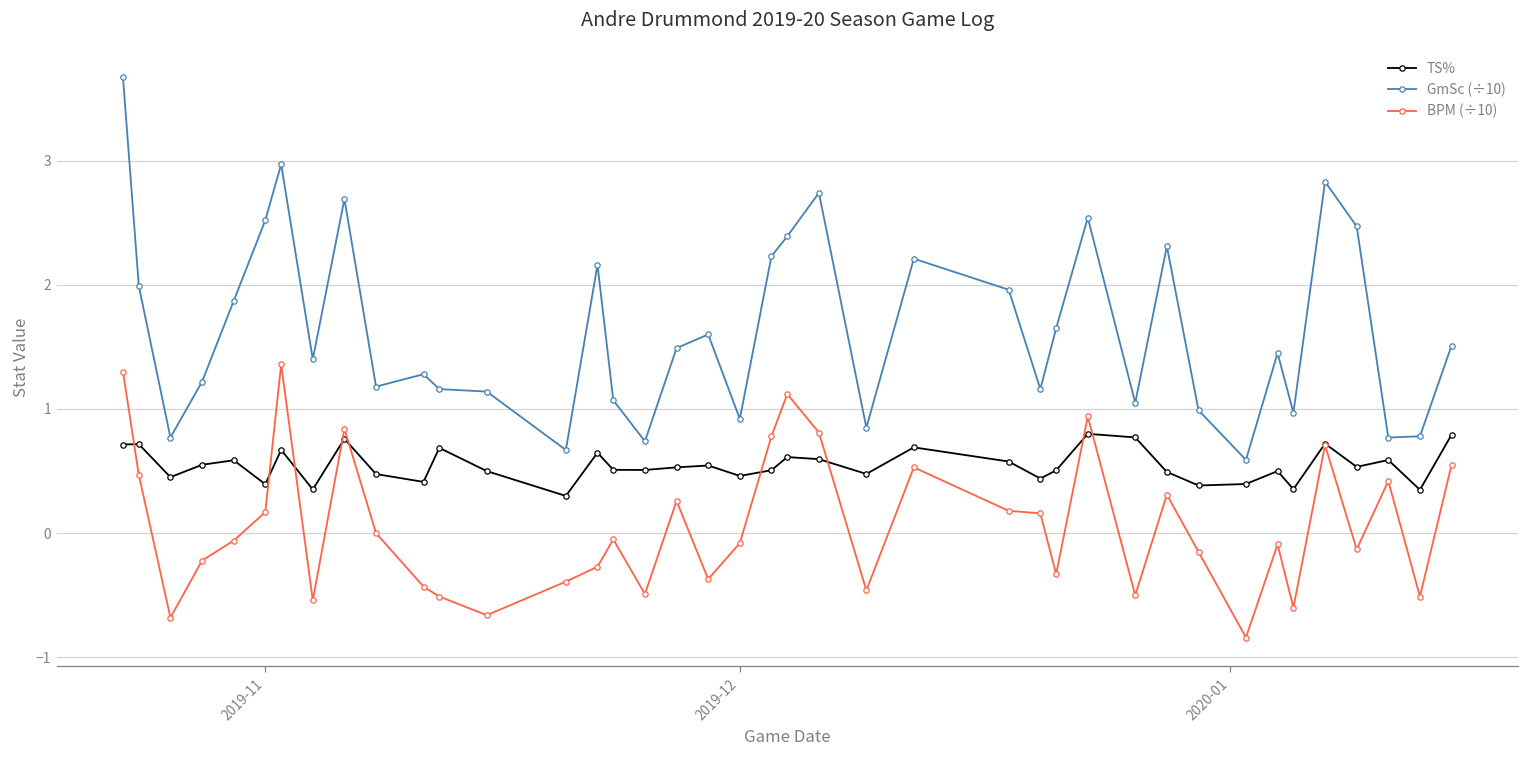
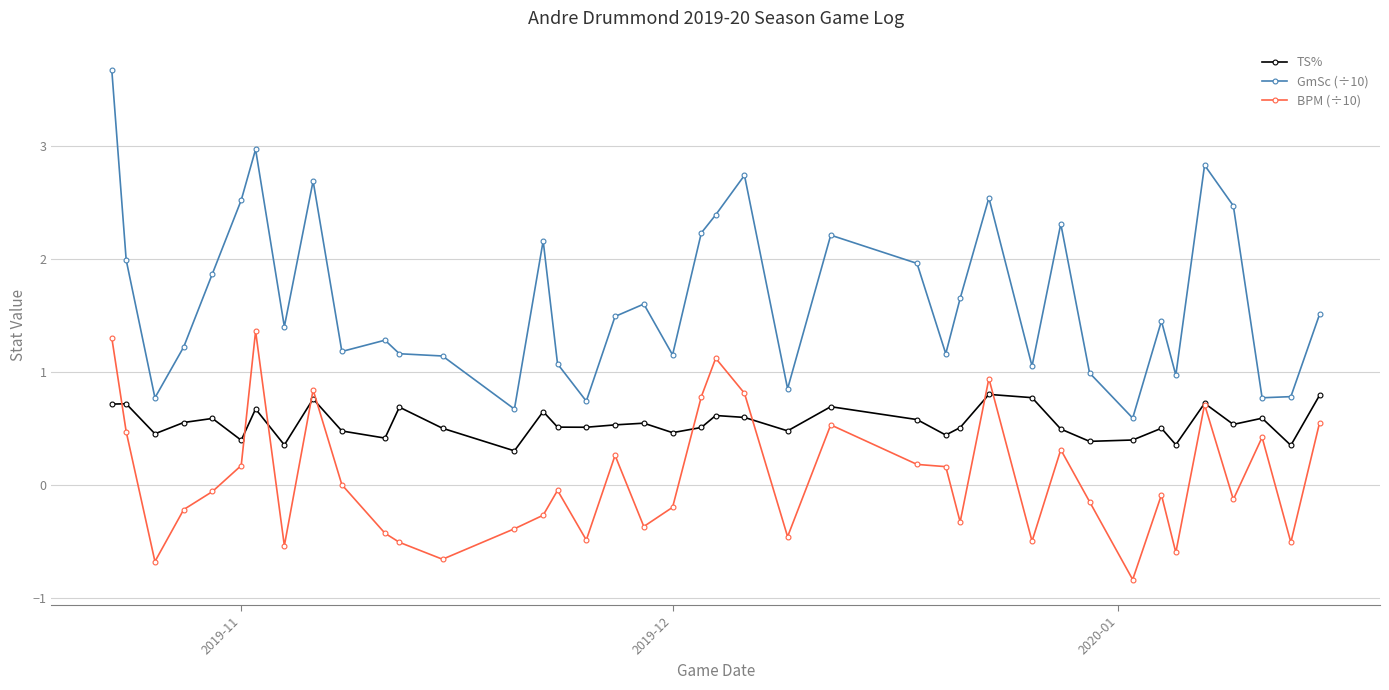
  {
    "TS%": {
      "2019-11": 0.39,
      "2019-12": 0.46
    },
    "GmSc (÷10)": {
      "2019-11": 2.52,
-     "2019-12": 0.92
+     "2019-12": 1.15
    },
    "BPM (÷10)": {
      "2019-11": 0.17,
-     "2019-12": -0.08
+     "2019-12": -0.20
    }
  }
